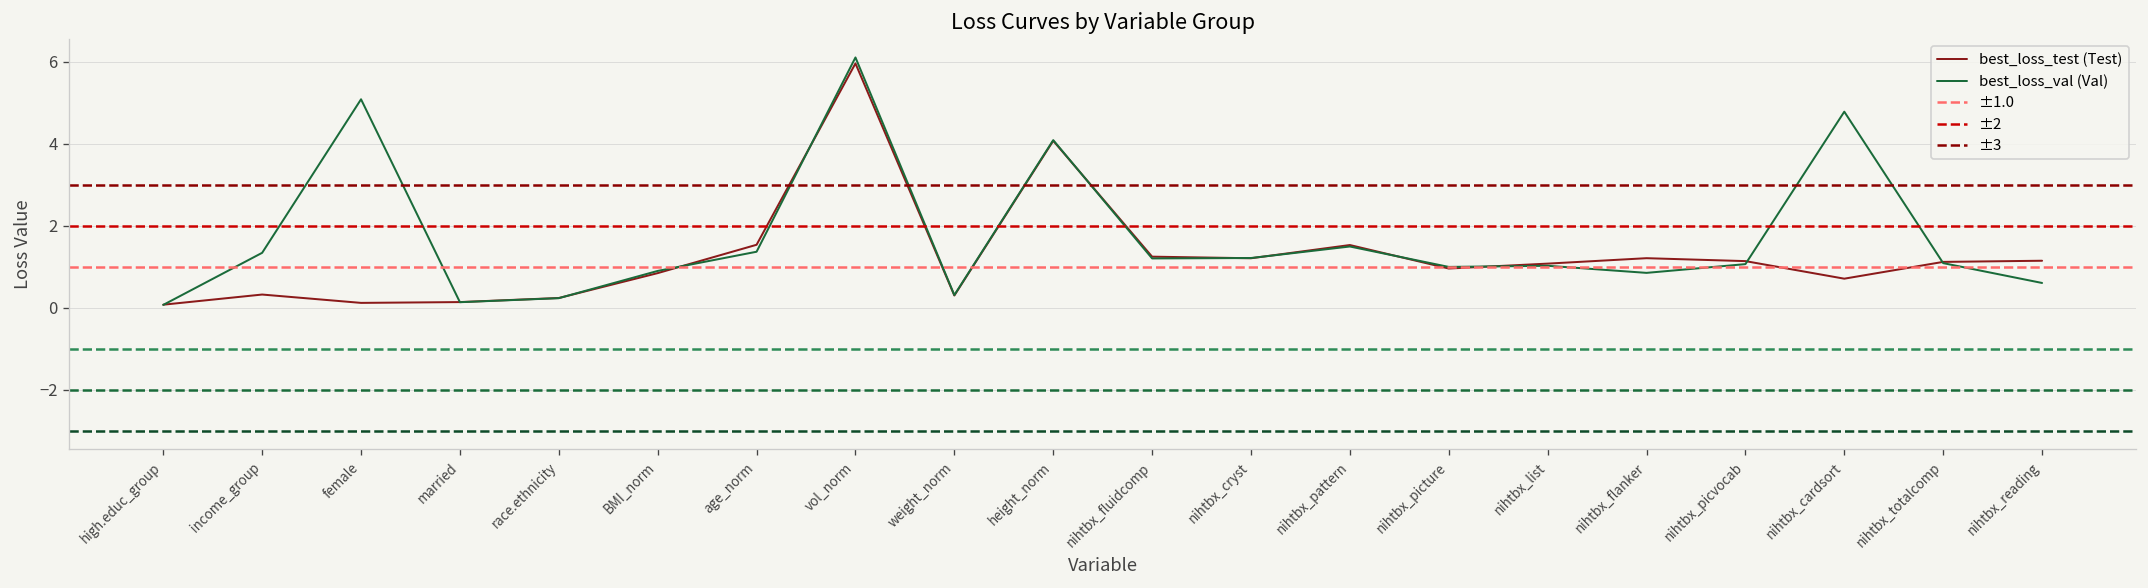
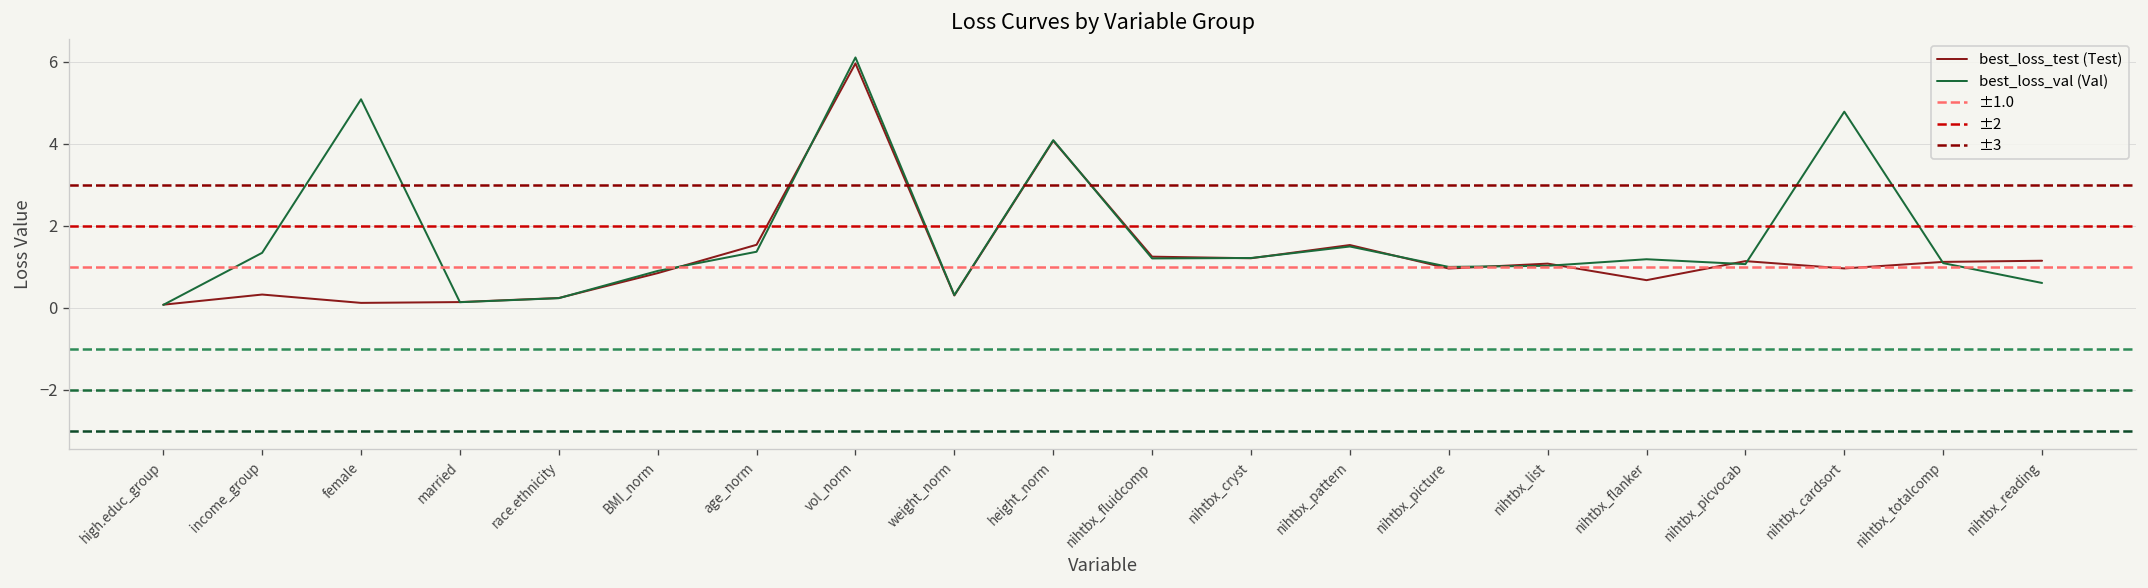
  {
    "best_loss_test (Test)": {
      "income_group": 0.3,
      "female": 0.1,
      "age_norm": 1.5,
      "vol_norm": 6.0,
-     "nihtbx_flanker": 1.2,
-     "nihtbx_cardsort": 0.7,
+     "nihtbx_flanker": 0.7,
+     "nihtbx_cardsort": 1.0,
      "nihtbx_reading": 1.1
    },
    "best_loss_val (Val)": {
      "income_group": 1.3,
      "female": 5.1,
      "age_norm": 1.4,
      "vol_norm": 6.1,
-     "nihtbx_flanker": 0.8,
+     "nihtbx_flanker": 1.2,
      "nihtbx_cardsort": 4.8,
      "nihtbx_reading": 0.6
    }
  }
